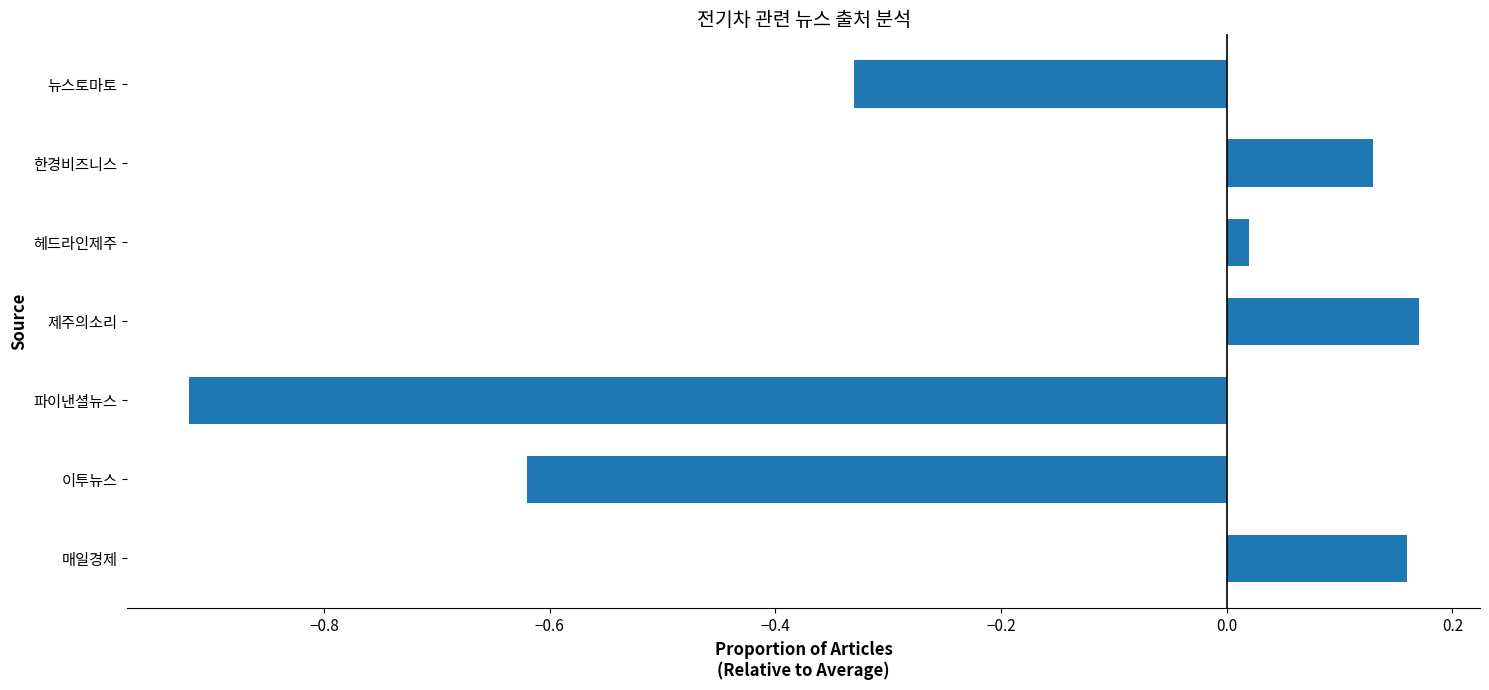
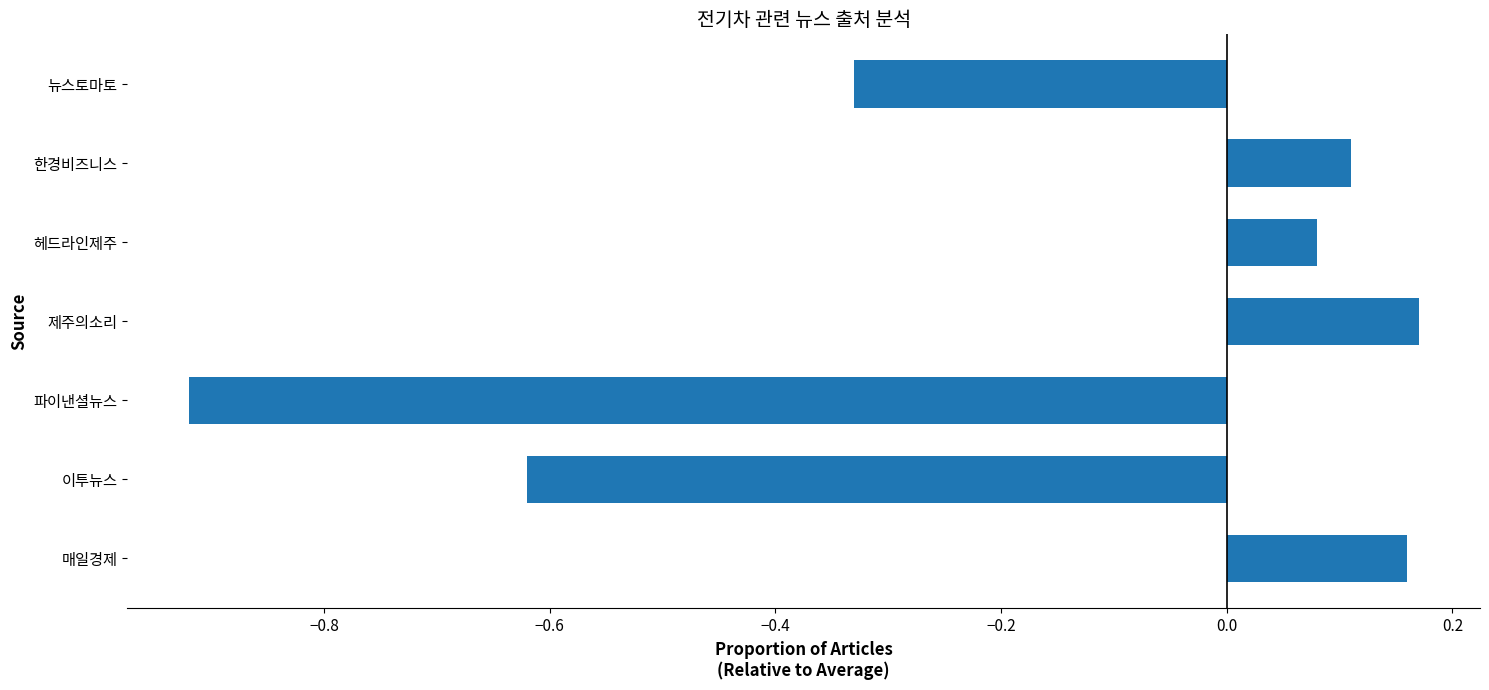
  {
    "뉴스토마토": -0.33,
-   "한경비즈니스": 0.13,
-   "헤드라인제주": 0.02,
+   "한경비즈니스": 0.11,
+   "헤드라인제주": 0.08,
    "제주의소리": 0.17,
    "파이낸셜뉴스": -0.92,
    "이투뉴스": -0.62,
    "매일경제": 0.16
  }
